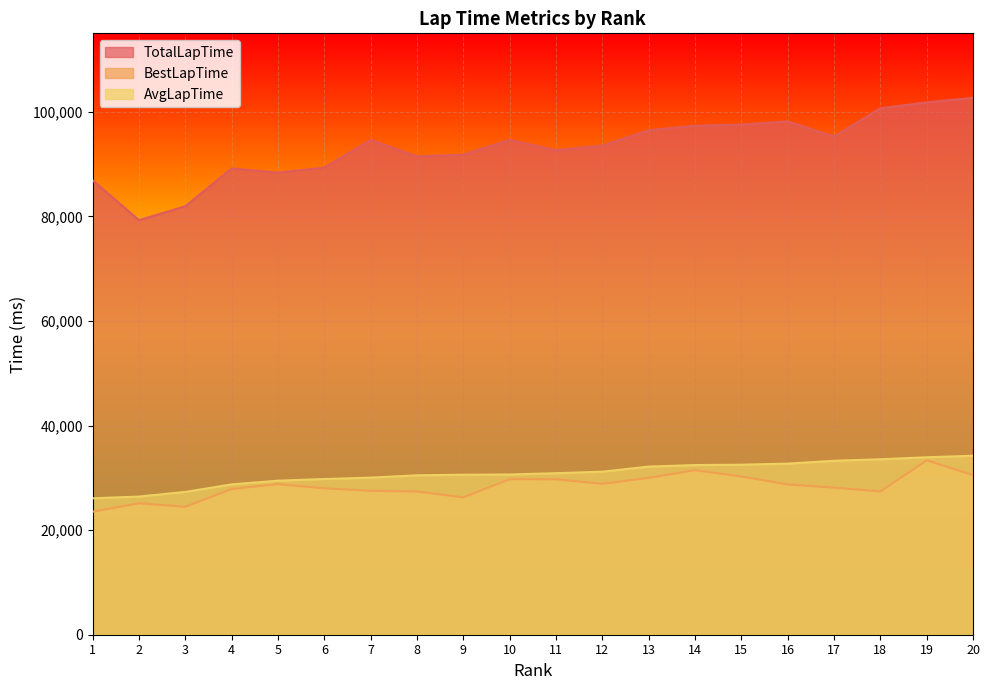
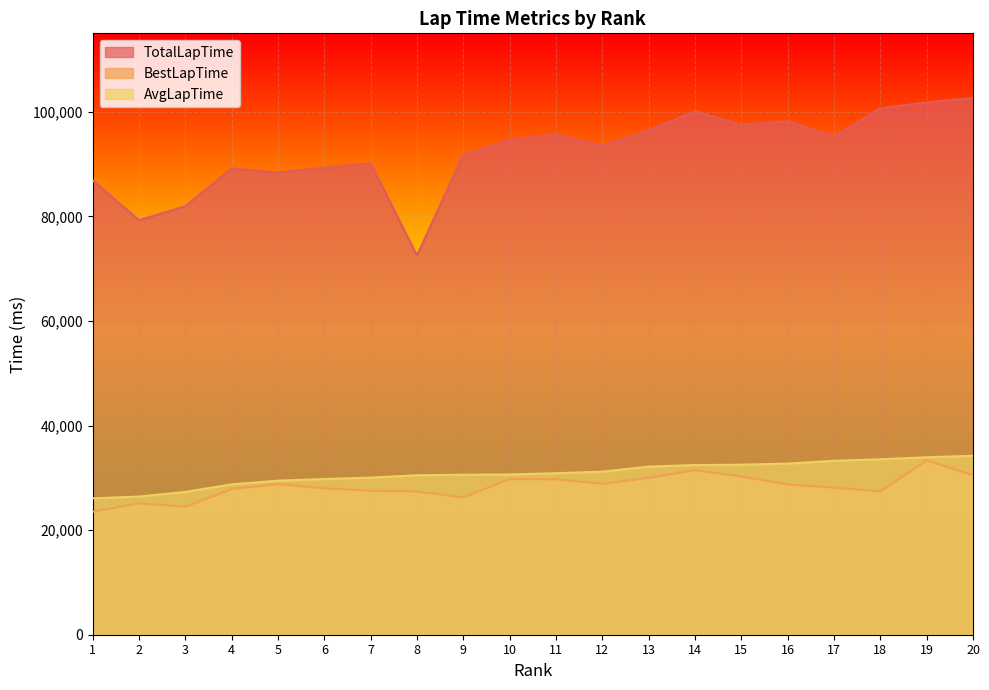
  {
    "TotalLapTime": {
      "1": "87,000",
      "2": "79,000",
      "3": "82,000",
      "4": "89,000",
      "5": "88,000",
      "6": "89,000",
-     "7": "95,000",
-     "8": "91,000",
+     "7": "90,000",
+     "8": "73,000",
      "9": "92,000",
      "10": "95,000",
-     "11": "93,000",
+     "11": "96,000",
      "12": "94,000",
      "13": "96,000",
-     "14": "97,000",
+     "14": "100,000",
      "15": "98,000",
      "16": "98,000",
      "17": "95,000",
      "18": "101,000",
      "19": "102,000",
      "20": "103,000"
    }
  }
